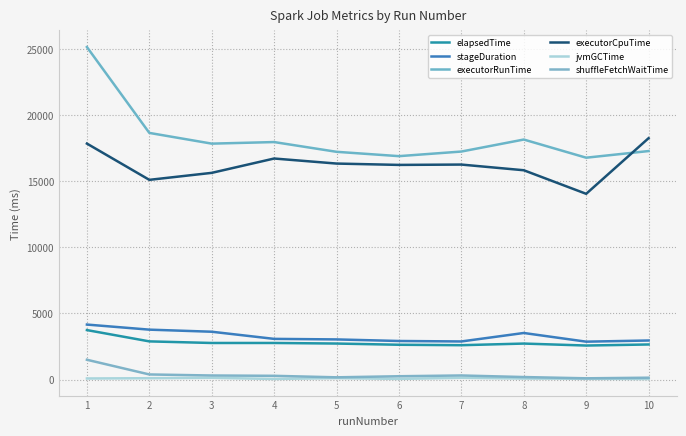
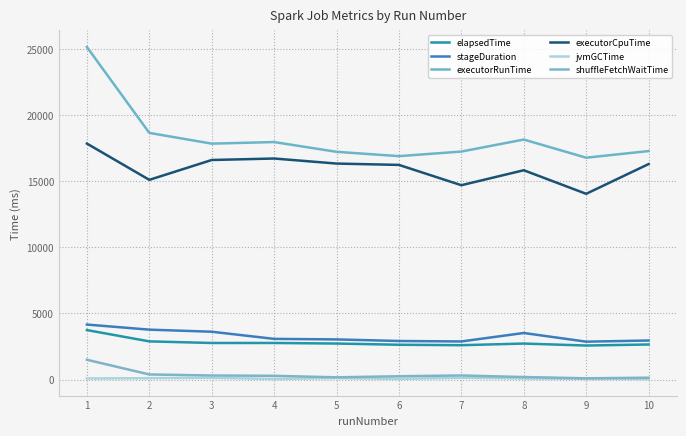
  {
    "executorCpuTime": {
      "1": 17900,
      "2": 15100,
-     "3": 15600,
+     "3": 16600,
      "4": 16700,
      "5": 16400,
      "6": 16300,
-     "7": 16300,
+     "7": 14700,
      "8": 15800,
      "9": 14100,
-     "10": 18300
+     "10": 16300
    }
  }
